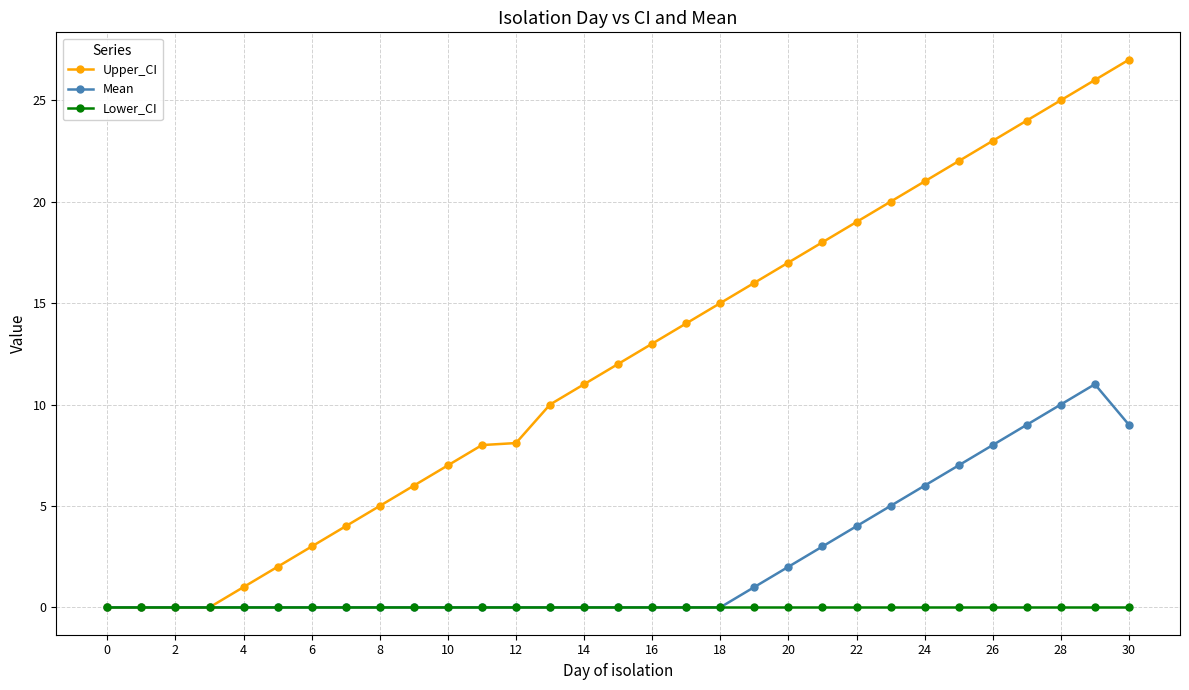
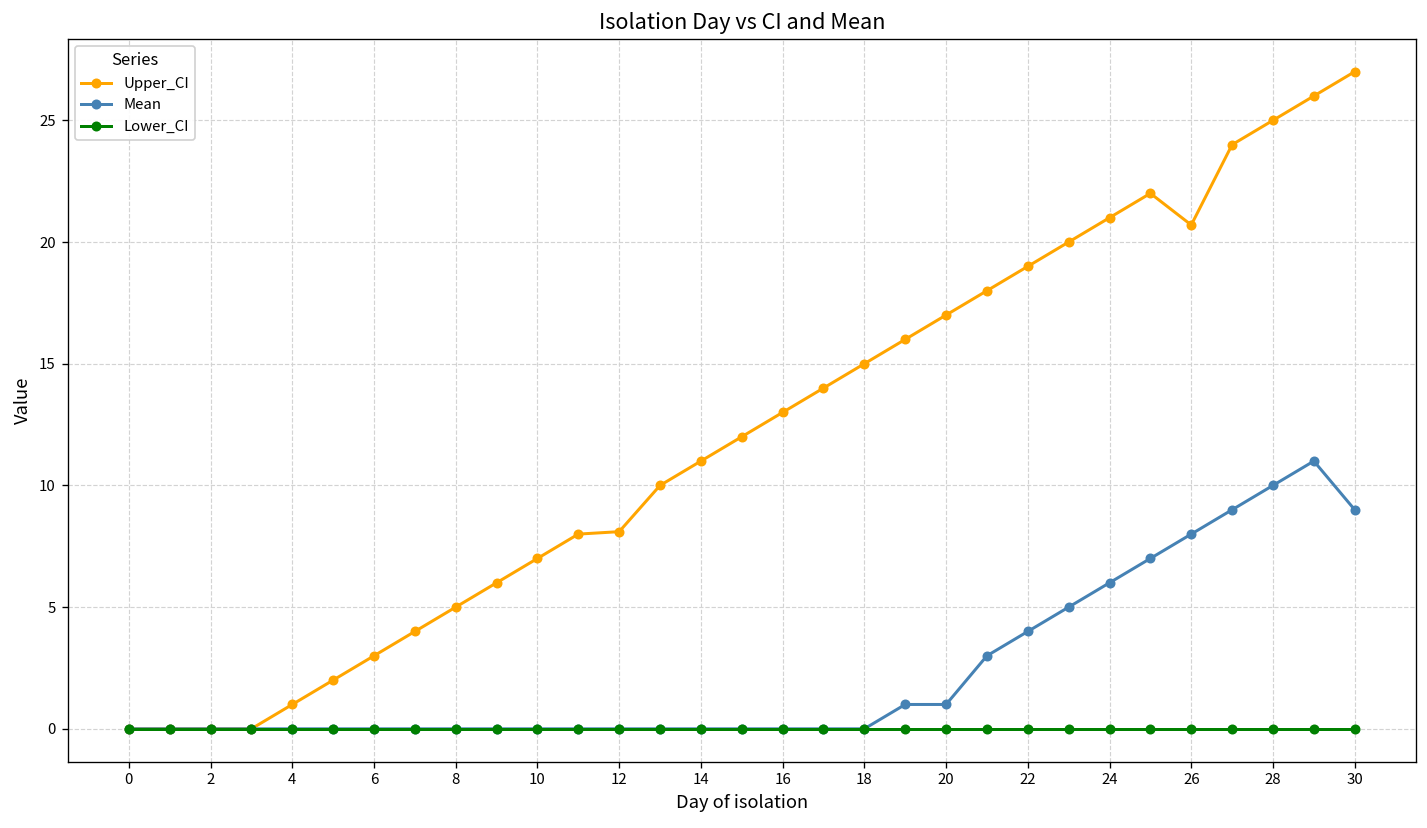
  {
    "Upper_CI": {
      "4": 1.0,
      "6": 3.0,
      "8": 5.0,
      "10": 7.0,
      "12": 8.1,
      "14": 11.0,
      "16": 13.0,
      "18": 15.0,
      "20": 17.0,
      "22": 19.0,
      "24": 21.0,
-     "26": 23.0,
+     "26": 20.7,
      "28": 25.0,
      "30": 27.0
    },
    "Mean": {
-     "20": 2,
+     "20": 1,
      "22": 4,
      "24": 6,
      "26": 8,
      "28": 10,
      "30": 9
    },
    "Lower_CI": {
      "20": 0.0,
      "22": 0.0,
      "24": 0.0,
      "26": 0.0,
      "28": 0.0,
      "30": 0.0
    }
  }
